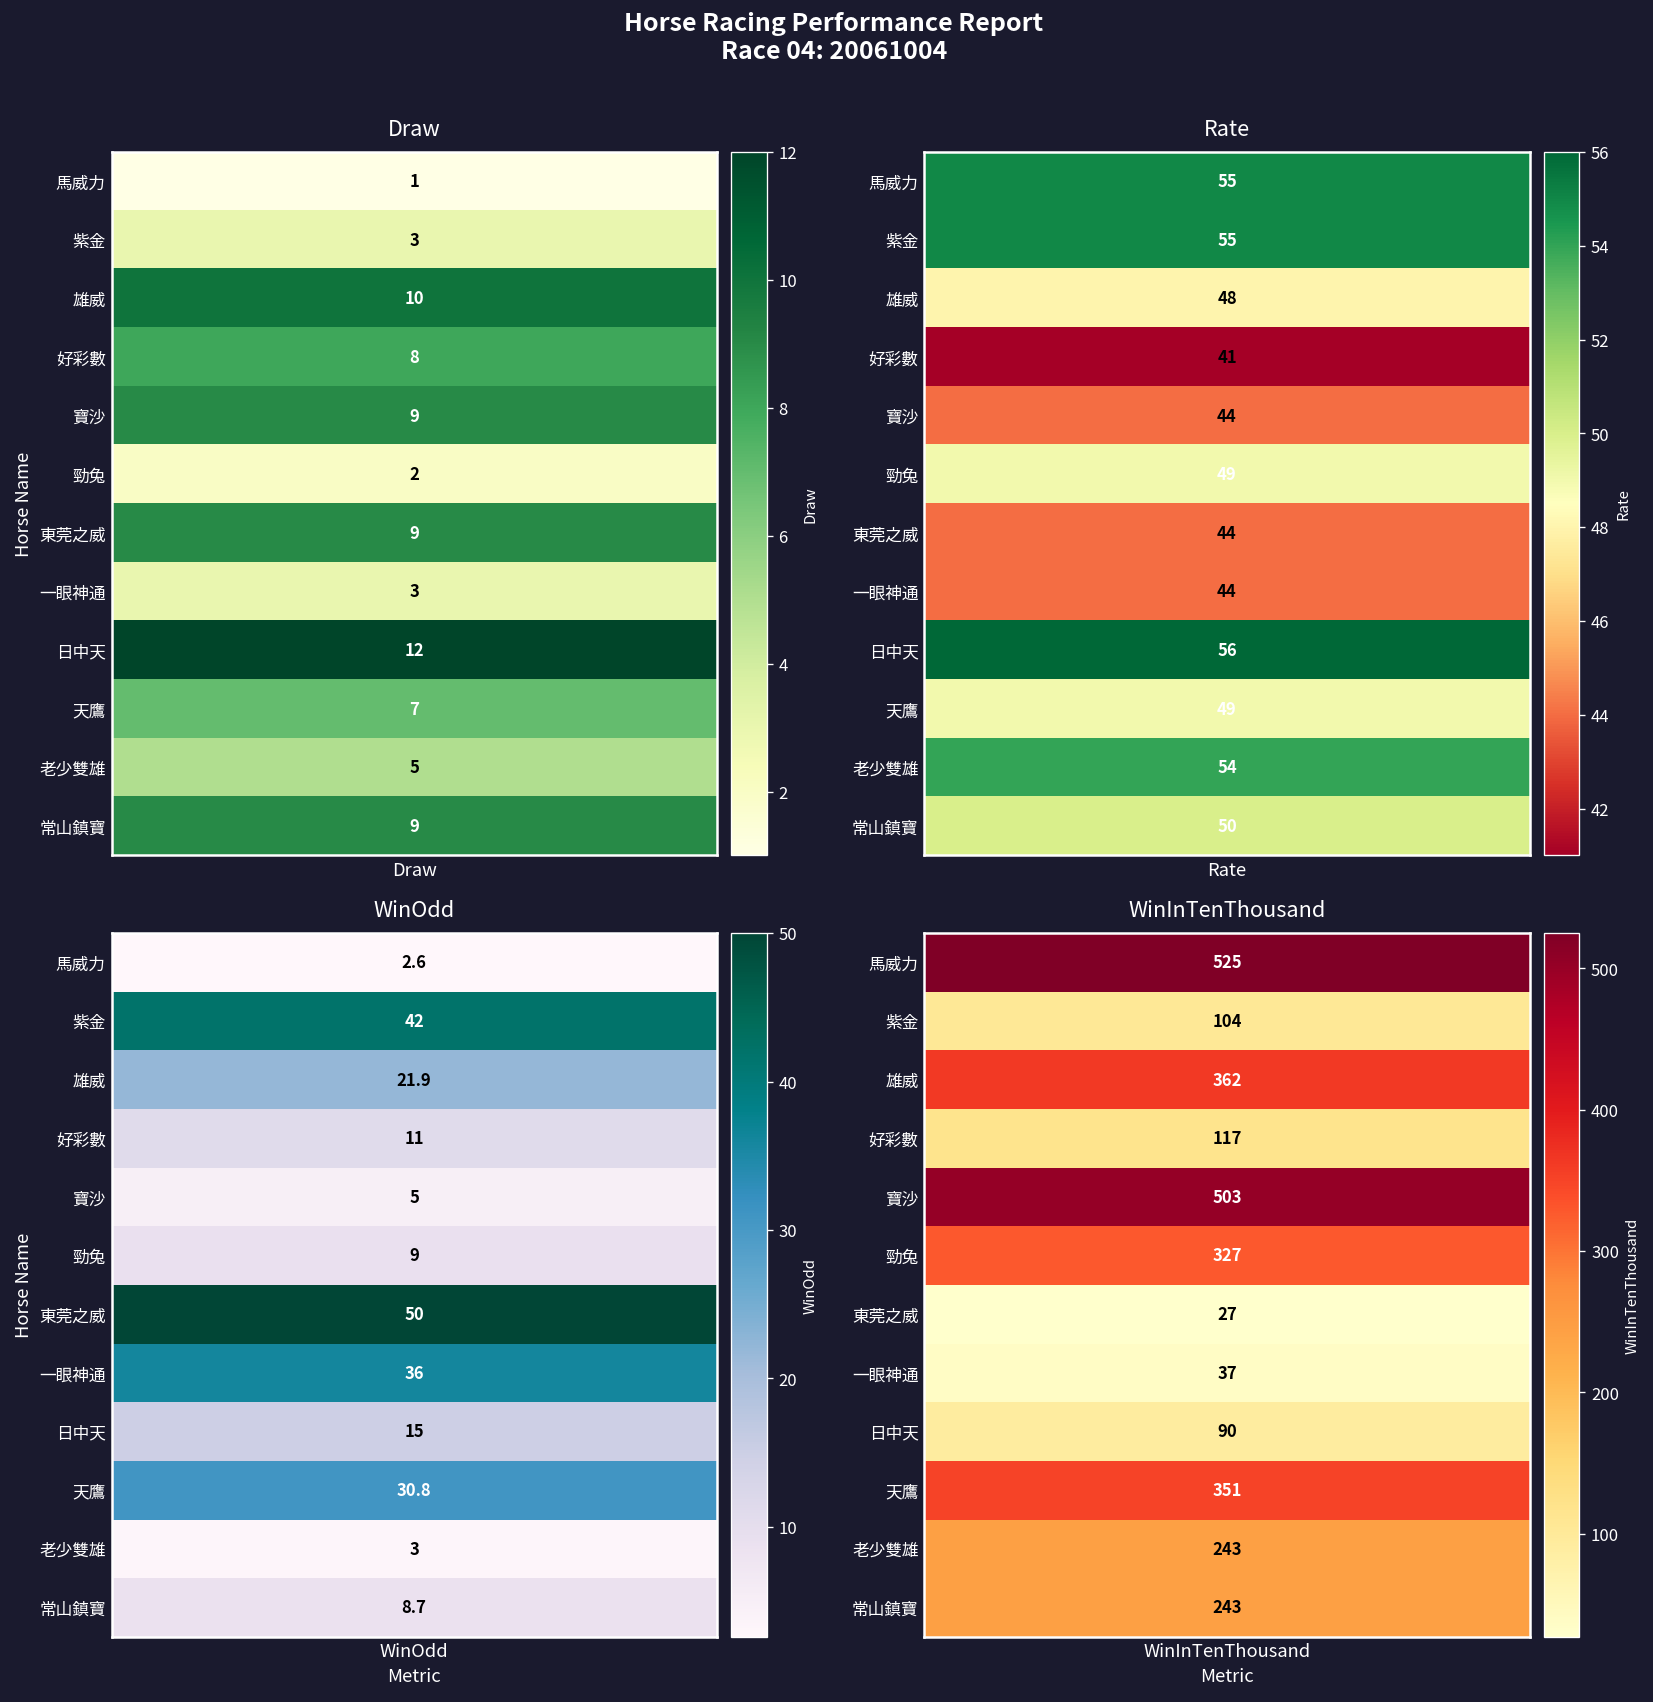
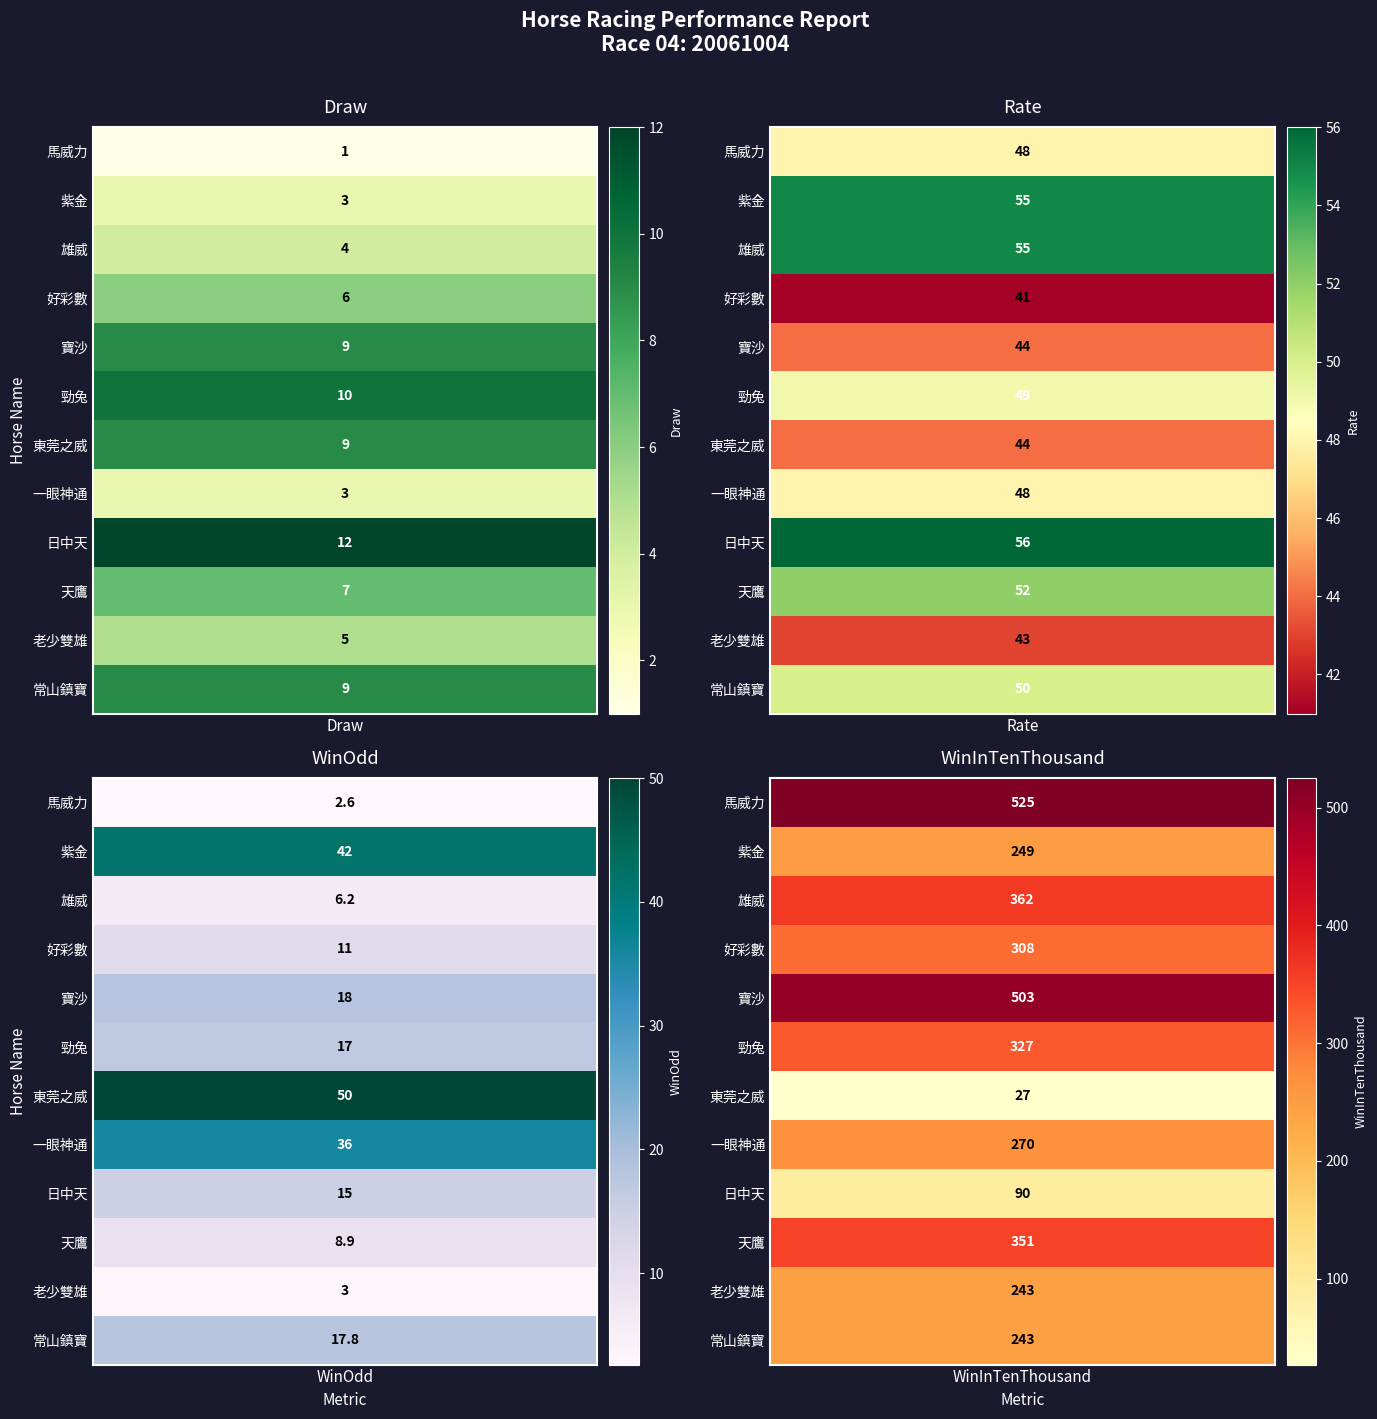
  {
    "Draw": {
      "馬威力": {
        "Draw": 1
      },
      "紫金": {
        "Draw": 3
      },
      "雄威": {
-       "Draw": 10
+       "Draw": 4
      },
      "好彩數": {
-       "Draw": 8
+       "Draw": 6
      },
      "寶沙": {
        "Draw": 9
      },
      "勁兔": {
-       "Draw": 2
+       "Draw": 10
      },
      "東莞之威": {
        "Draw": 9
      },
      "一眼神通": {
        "Draw": 3
      },
      "日中天": {
        "Draw": 12
      },
      "天鷹": {
        "Draw": 7
      },
      "老少雙雄": {
        "Draw": 5
      },
      "常山鎮寶": {
        "Draw": 9
      }
    },
    "Rate": {
      "馬威力": {
-       "Rate": 55
+       "Rate": 48
      },
      "紫金": {
        "Rate": 55
      },
      "雄威": {
-       "Rate": 48
+       "Rate": 55
      },
      "好彩數": {
        "Rate": 41
      },
      "寶沙": {
        "Rate": 44
      },
      "勁兔": {
        "Rate": 49
      },
      "東莞之威": {
        "Rate": 44
      },
      "一眼神通": {
-       "Rate": 44
+       "Rate": 48
      },
      "日中天": {
        "Rate": 56
      },
      "天鷹": {
-       "Rate": 49
+       "Rate": 52
      },
      "老少雙雄": {
-       "Rate": 54
+       "Rate": 43
      },
      "常山鎮寶": {
        "Rate": 50
      }
    },
    "WinOdd": {
      "馬威力": {
        "WinOdd": 2.6
      },
      "紫金": {
        "WinOdd": 42
      },
      "雄威": {
-       "WinOdd": 21.9
+       "WinOdd": 6.2
      },
      "好彩數": {
        "WinOdd": 11
      },
      "寶沙": {
-       "WinOdd": 5
+       "WinOdd": 18
      },
      "勁兔": {
-       "WinOdd": 9
+       "WinOdd": 17
      },
      "東莞之威": {
        "WinOdd": 50
      },
      "一眼神通": {
        "WinOdd": 36
      },
      "日中天": {
        "WinOdd": 15
      },
      "天鷹": {
-       "WinOdd": 30.8
+       "WinOdd": 8.9
      },
      "老少雙雄": {
        "WinOdd": 3
      },
      "常山鎮寶": {
-       "WinOdd": 8.7
+       "WinOdd": 17.8
      }
    },
    "WinInTenThousand": {
      "馬威力": {
        "WinInTenThousand": 525
      },
      "紫金": {
-       "WinInTenThousand": 104
+       "WinInTenThousand": 249
      },
      "雄威": {
        "WinInTenThousand": 362
      },
      "好彩數": {
-       "WinInTenThousand": 117
+       "WinInTenThousand": 308
      },
      "寶沙": {
        "WinInTenThousand": 503
      },
      "勁兔": {
        "WinInTenThousand": 327
      },
      "東莞之威": {
        "WinInTenThousand": 27
      },
      "一眼神通": {
-       "WinInTenThousand": 37
+       "WinInTenThousand": 270
      },
      "日中天": {
        "WinInTenThousand": 90
      },
      "天鷹": {
        "WinInTenThousand": 351
      },
      "老少雙雄": {
        "WinInTenThousand": 243
      },
      "常山鎮寶": {
        "WinInTenThousand": 243
      }
    }
  }
